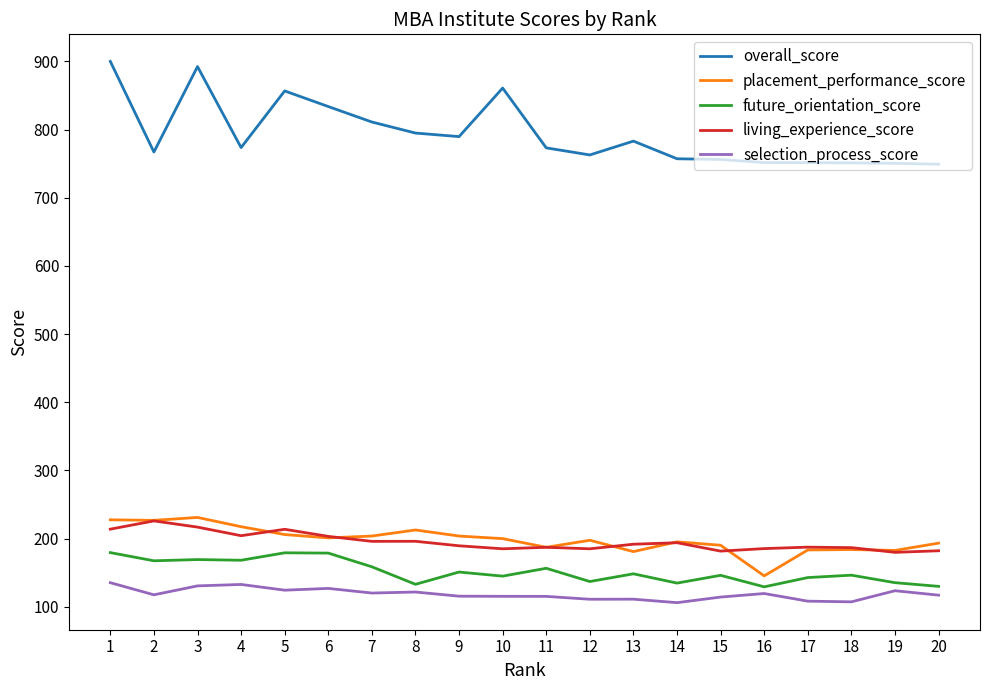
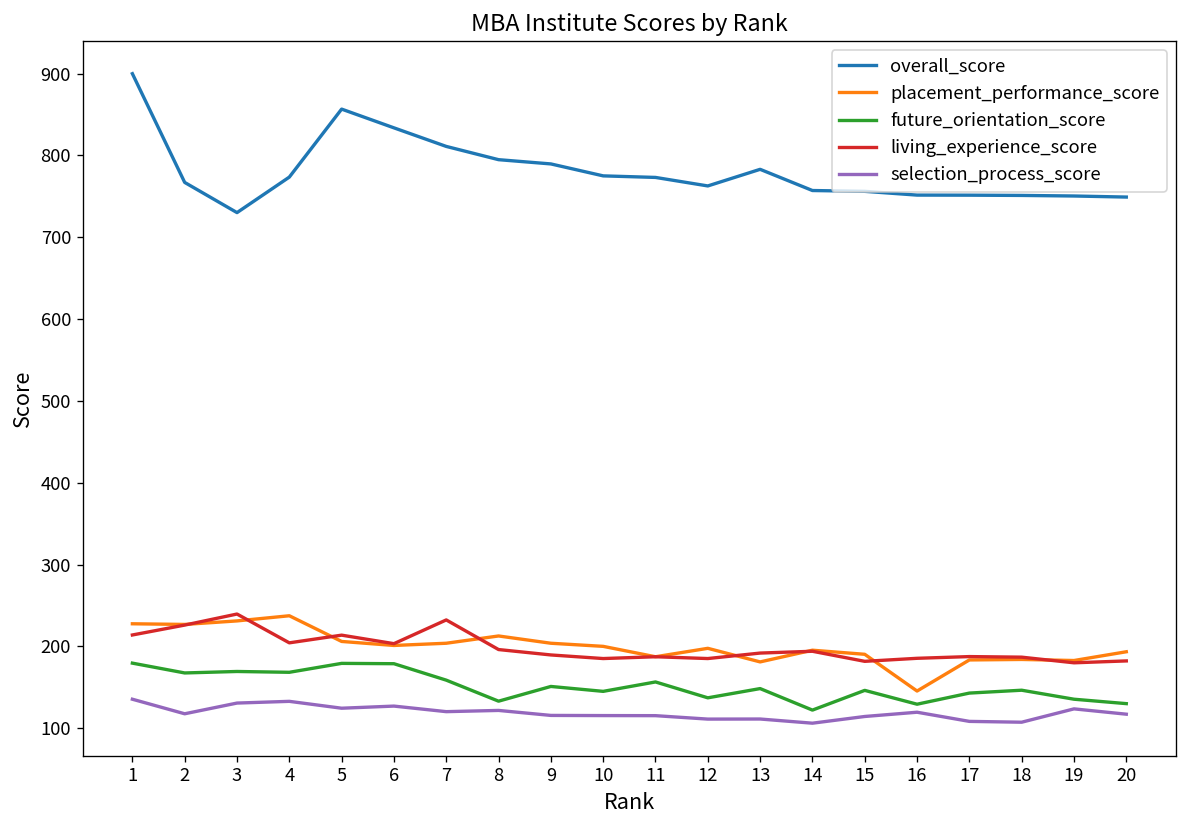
  {
    "overall_score": {
      "1": 900,
      "2": 770,
-     "3": 890,
+     "3": 730,
      "4": 770,
      "5": 860,
      "6": 830,
      "7": 810,
      "8": 790,
      "9": 790,
-     "10": 860,
+     "10": 780,
      "11": 770,
      "12": 760,
      "13": 780,
      "14": 760
    },
    "placement_performance_score": {
      "1": 230,
      "3": 230,
-     "4": 220,
+     "4": 240,
      "5": 210,
      "7": 200,
      "8": 210,
      "9": 200,
      "10": 200,
      "12": 200,
      "13": 180,
      "15": 190,
      "16": 150,
      "17": 180,
      "20": 190
    },
    "future_orientation_score": {
      "1": 180,
      "2": 170,
      "3": 170,
      "4": 170,
      "5": 180,
      "6": 180,
      "7": 160,
      "8": 130,
      "9": 150,
      "10": 150,
      "11": 160,
      "12": 140,
      "13": 150,
-     "14": 130,
+     "14": 120,
      "15": 150,
      "16": 130,
      "17": 140,
      "18": 150,
      "19": 140,
      "20": 130
    },
    "living_experience_score": {
      "1": 210,
-     "3": 220,
+     "3": 240,
      "4": 200,
      "5": 210,
-     "7": 200,
+     "7": 230,
      "8": 200,
      "9": 190,
      "10": 190,
      "12": 190,
      "13": 190,
      "15": 180,
      "16": 190,
      "17": 190,
      "20": 180
    },
    "selection_process_score": {
      "1": 140,
      "2": 120,
      "3": 130,
      "4": 130,
      "5": 120,
      "6": 130,
      "7": 120,
      "8": 120,
      "9": 120,
      "10": 120,
      "11": 120,
      "12": 110,
      "13": 110,
      "14": 110,
      "15": 110,
      "16": 120,
      "17": 110,
      "18": 110,
      "19": 120,
      "20": 120
    }
  }
